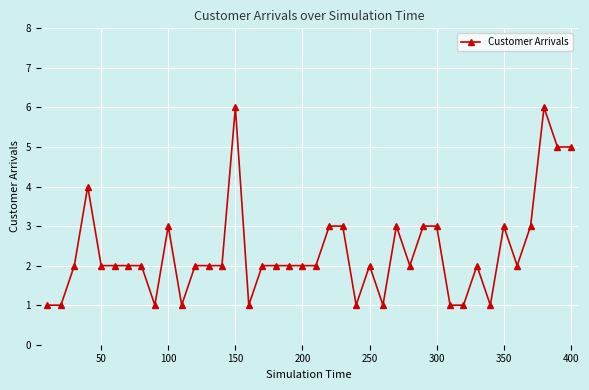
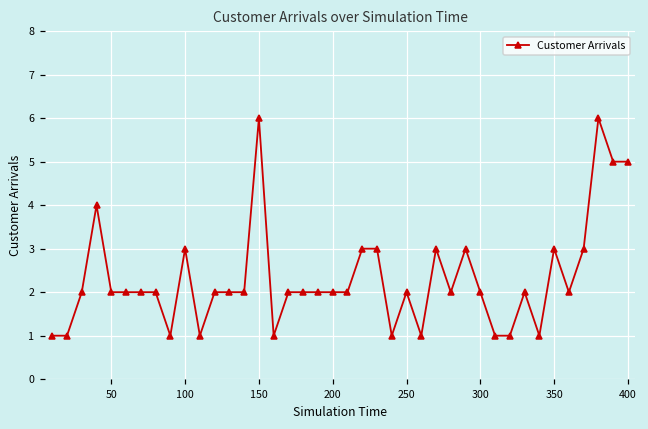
  {
    "50": 2,
    "100": 3,
    "150": 6,
    "200": 2,
    "250": 2,
-   "300": 3,
+   "300": 2,
    "350": 3,
    "400": 5
  }
